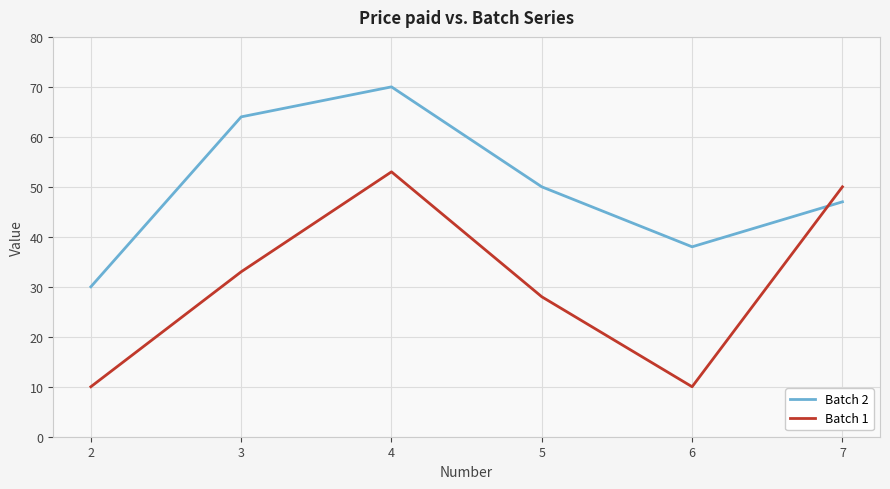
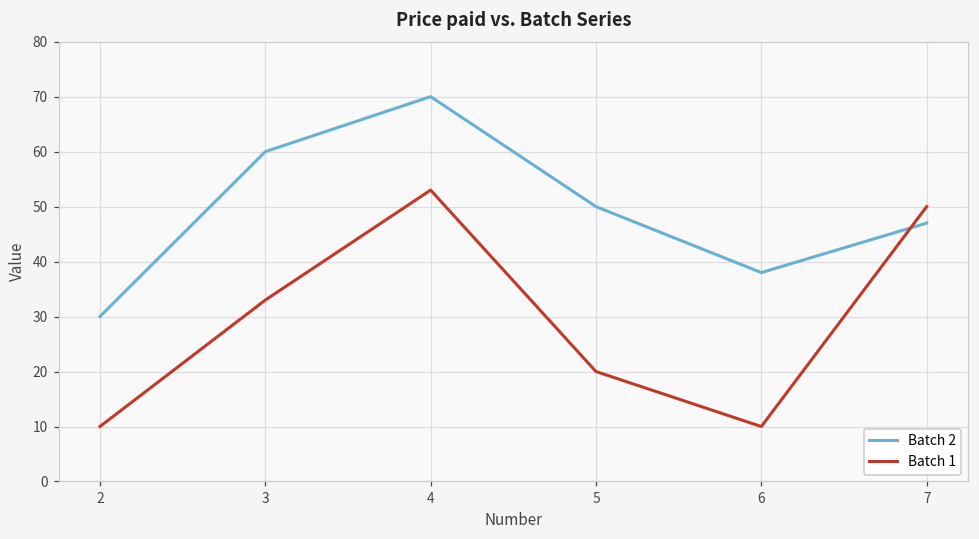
  {
    "Batch 2": {
      "2": 30,
-     "3": 64,
+     "3": 60,
      "4": 70,
      "5": 50,
      "6": 38,
      "7": 47
    },
    "Batch 1": {
      "2": 10,
      "3": 33,
      "4": 53,
-     "5": 28,
+     "5": 20,
      "6": 10,
      "7": 50
    }
  }
